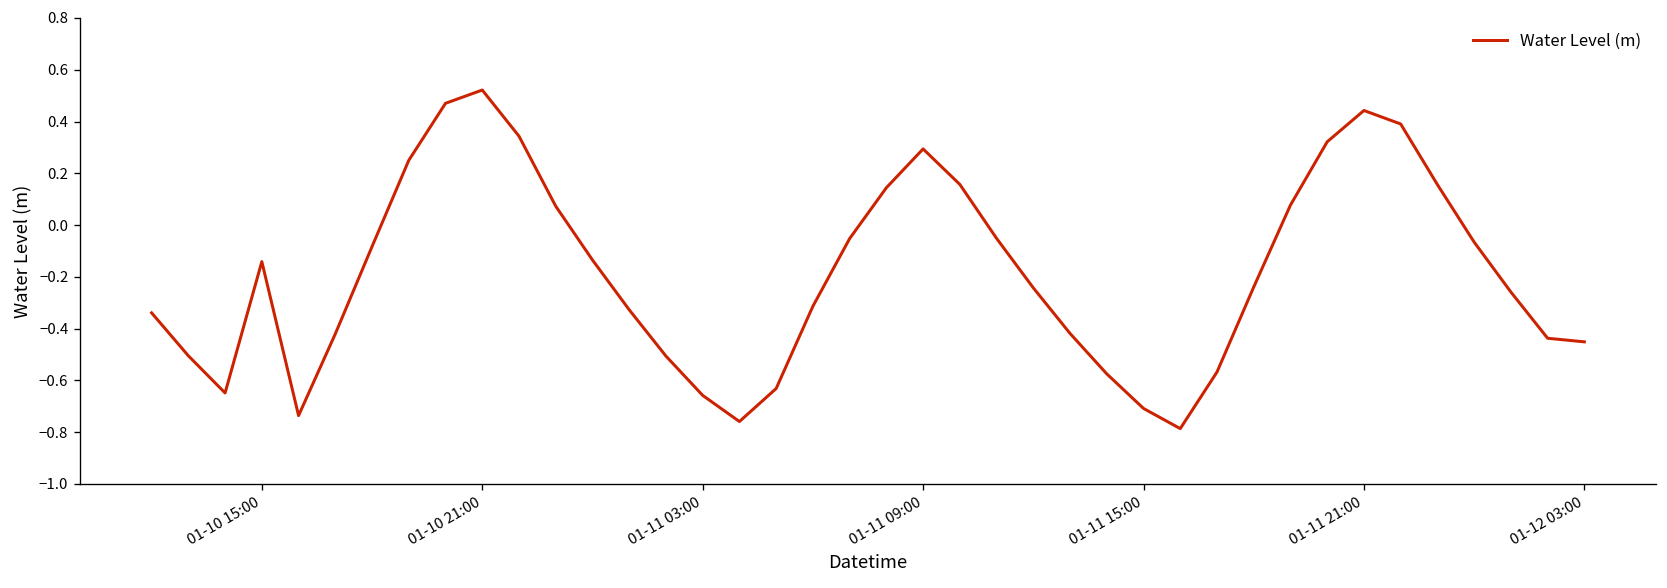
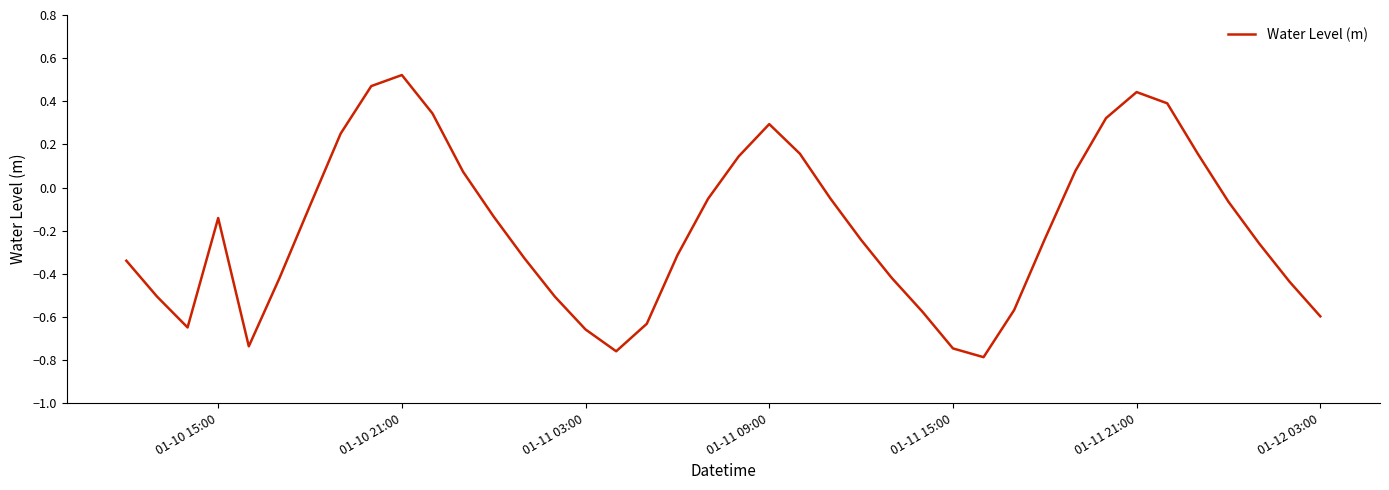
  {
    "01-10 15:00": -0.14,
    "01-10 21:00": 0.52,
    "01-11 03:00": -0.66,
    "01-11 09:00": 0.29,
-   "01-11 15:00": -0.71,
+   "01-11 15:00": -0.75,
    "01-11 21:00": 0.44,
-   "01-12 03:00": -0.45
+   "01-12 03:00": -0.60
  }
